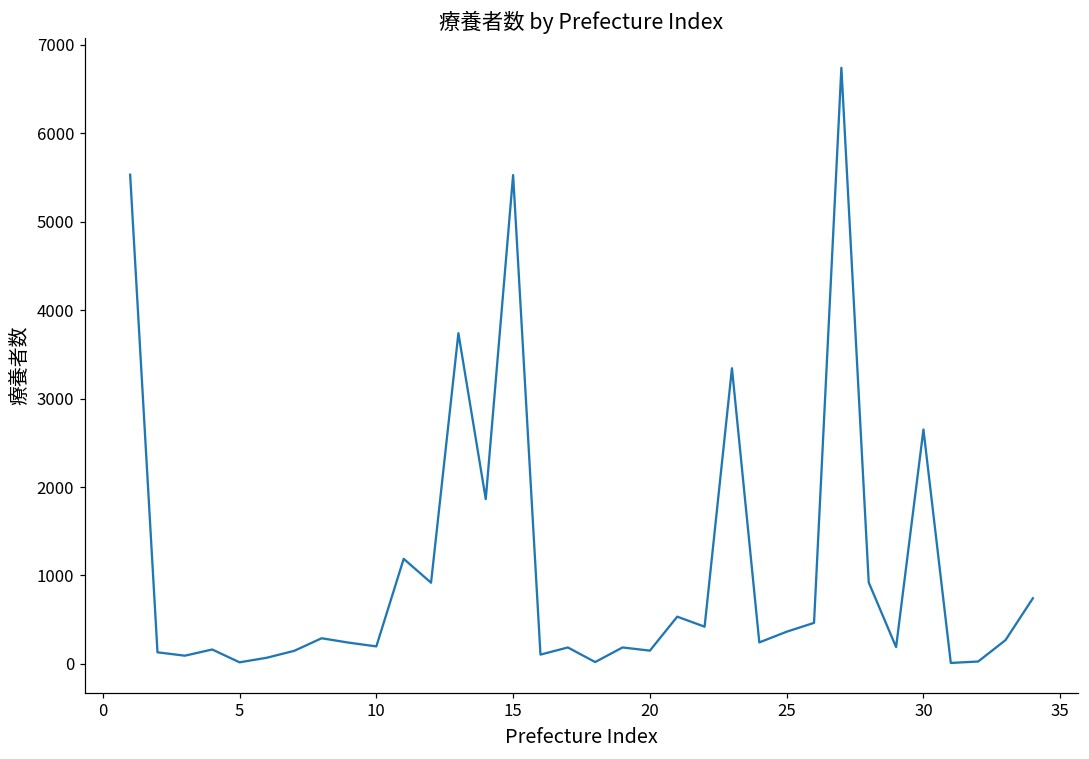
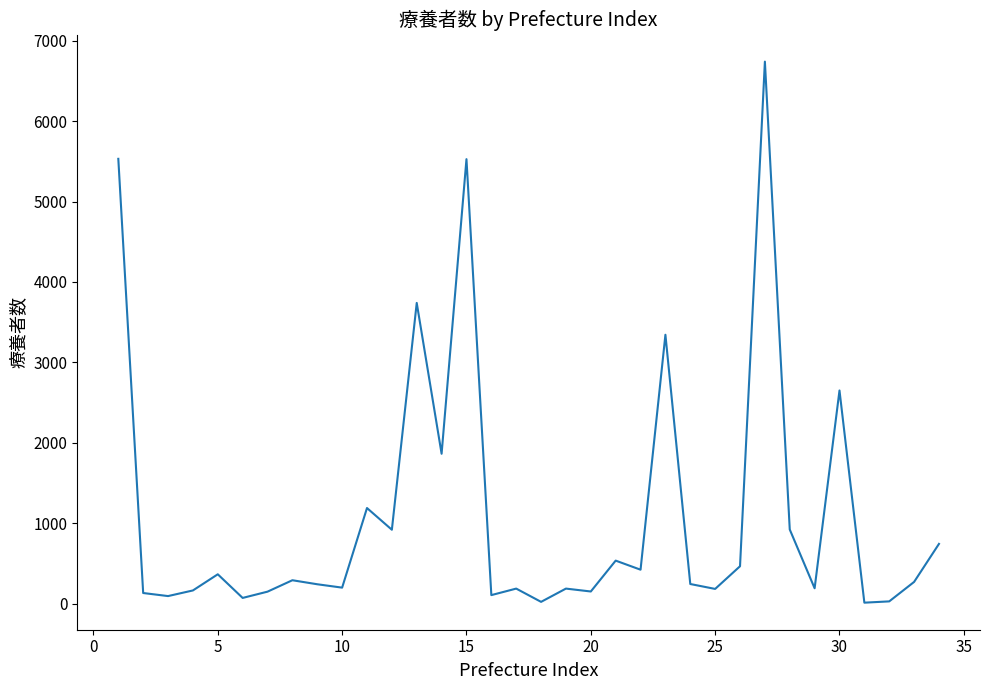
  {
-   "5": 0,
+   "5": 400,
    "10": 200,
    "15": 5500,
    "20": 200,
-   "25": 400,
+   "25": 200,
    "30": 2700
  }
